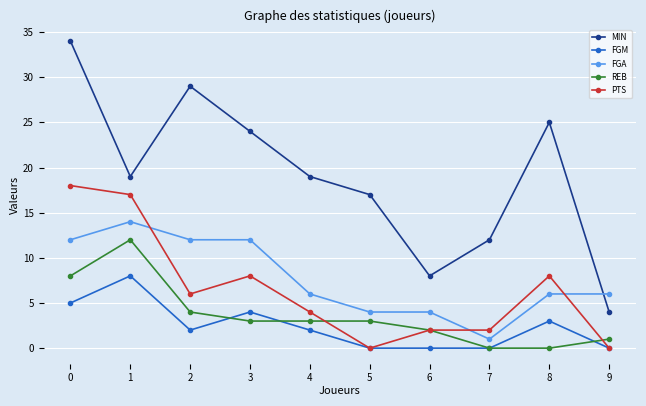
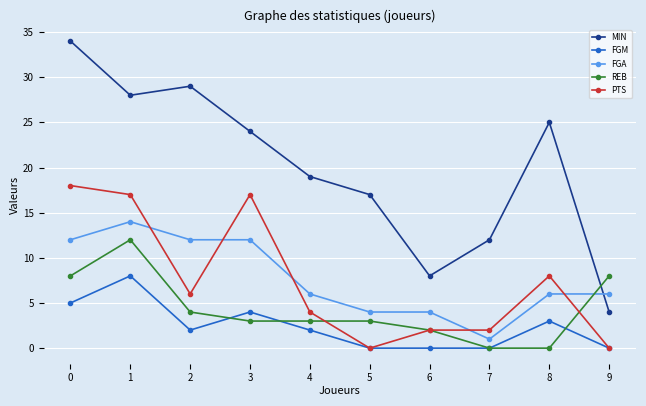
  {
    "MIN": {
      "0": 34,
-     "1": 19,
+     "1": 28,
      "2": 29,
      "3": 24,
      "4": 19,
      "5": 17,
      "6": 8,
      "7": 12,
      "8": 25,
      "9": 4
    },
    "FGM": {
      "0": 5,
      "1": 8,
      "2": 2,
      "3": 4,
      "4": 2,
      "6": 0,
      "8": 3
    },
    "FGA": {
      "0": 12,
      "1": 14,
      "2": 12,
      "3": 12,
      "4": 6,
      "5": 4,
      "6": 4,
      "7": 1,
      "8": 6,
      "9": 6
    },
    "REB": {
      "0": 8,
      "1": 12,
      "2": 4,
      "3": 3,
      "4": 3,
      "5": 3,
      "8": 0,
-     "9": 1
+     "9": 8
    },
    "PTS": {
      "0": 18,
      "1": 17,
      "2": 6,
-     "3": 8,
+     "3": 17,
      "4": 4,
      "7": 2,
      "8": 8
    }
  }
